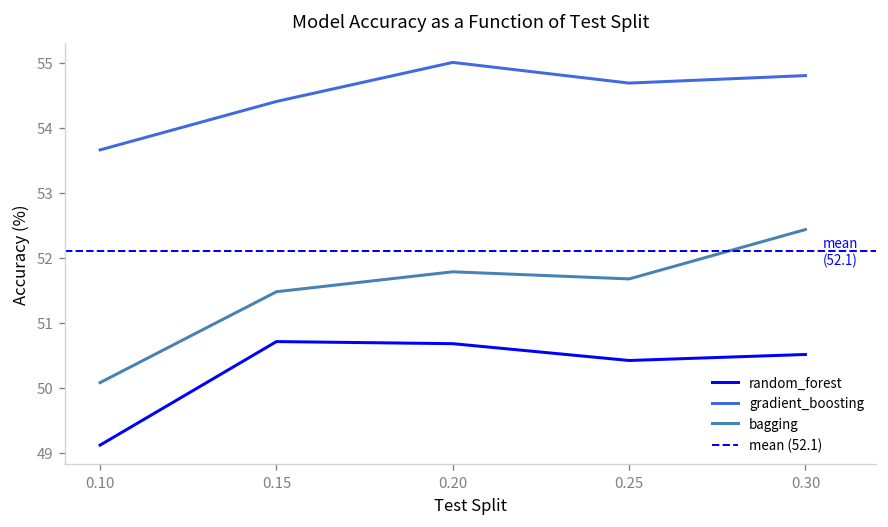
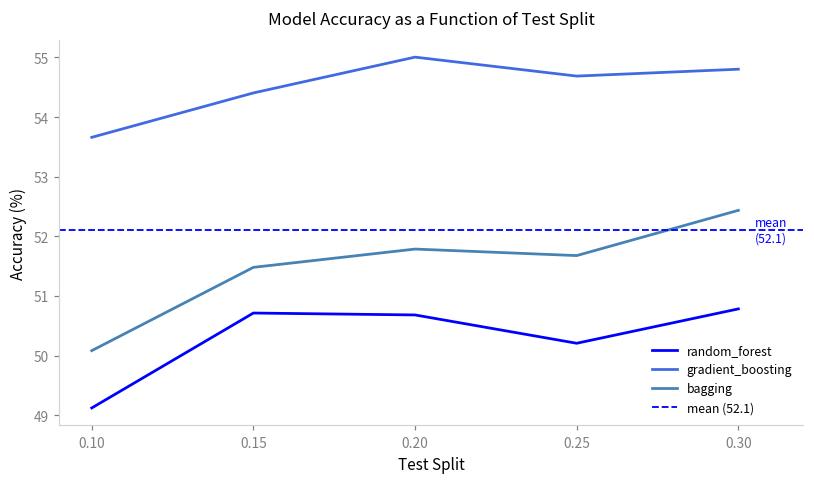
  {
    "random_forest": {
      "0.10": 49.1,
      "0.15": 50.7,
      "0.20": 50.7,
-     "0.25": 50.4,
-     "0.30": 50.5
+     "0.25": 50.2,
+     "0.30": 50.8
    }
  }
